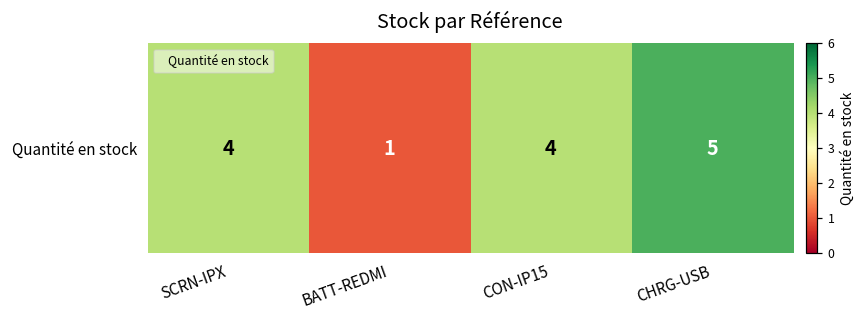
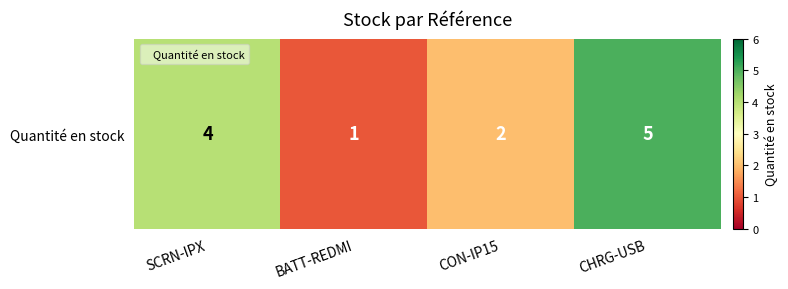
  {
    "Quantité en stock": {
      "SCRN-IPX": 4,
      "BATT-REDMI": 1,
-     "CON-IP15": 4,
+     "CON-IP15": 2,
      "CHRG-USB": 5
    }
  }
